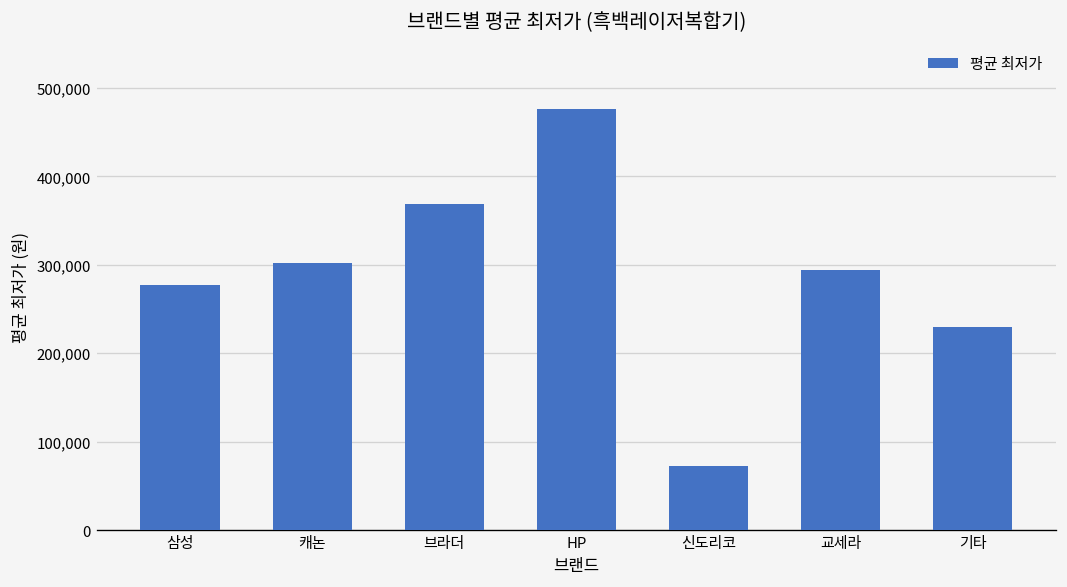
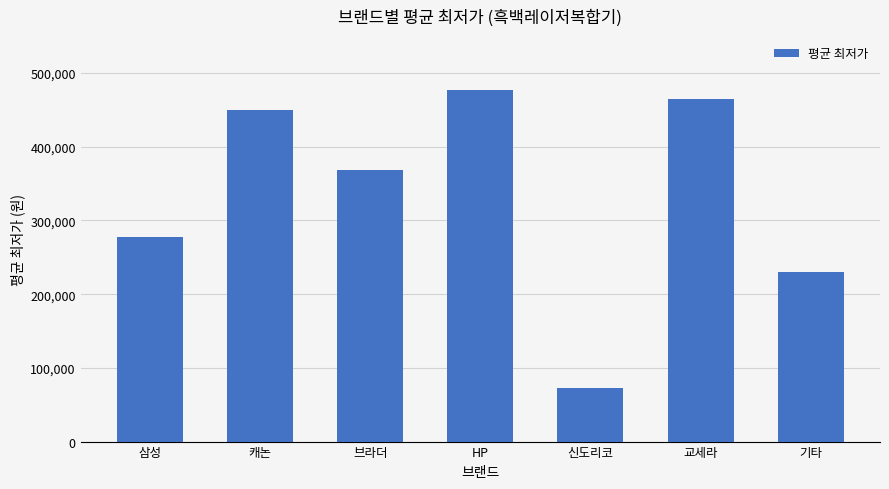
  {
    "삼성": "280,000",
-   "캐논": "300,000",
+   "캐논": "450,000",
    "브라더": "370,000",
    "HP": "480,000",
    "신도리코": "70,000",
-   "교세라": "290,000",
+   "교세라": "470,000",
    "기타": "230,000"
  }
